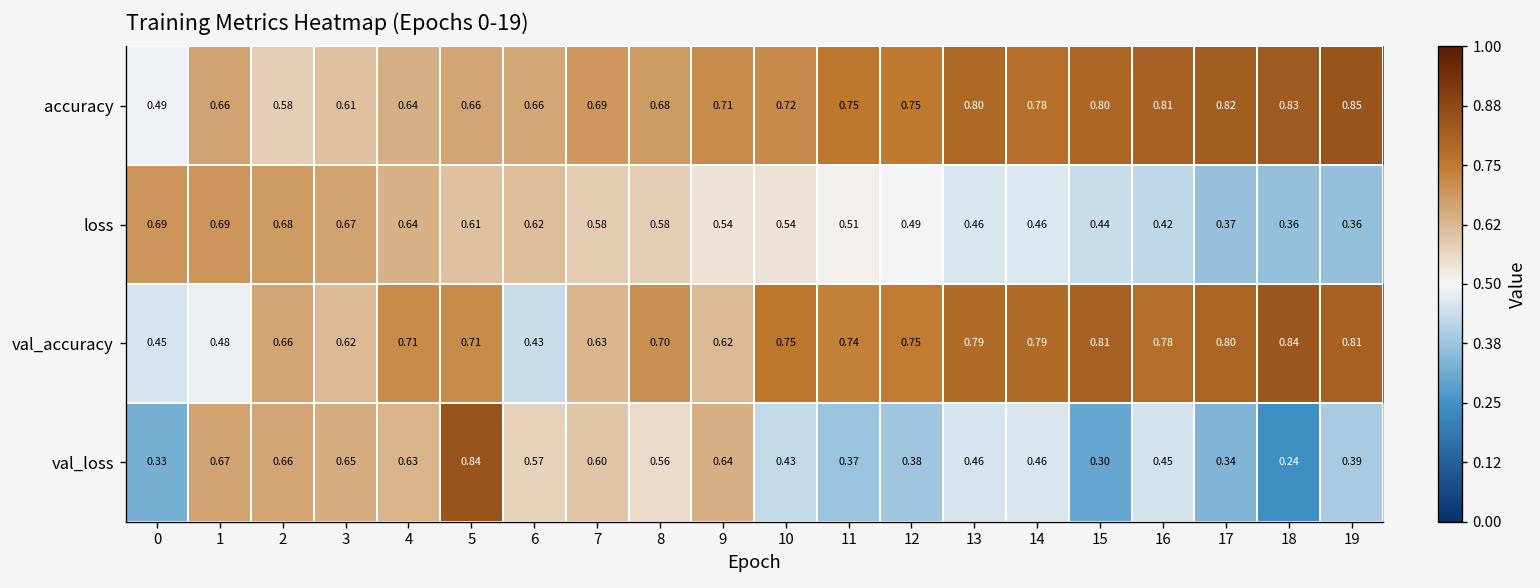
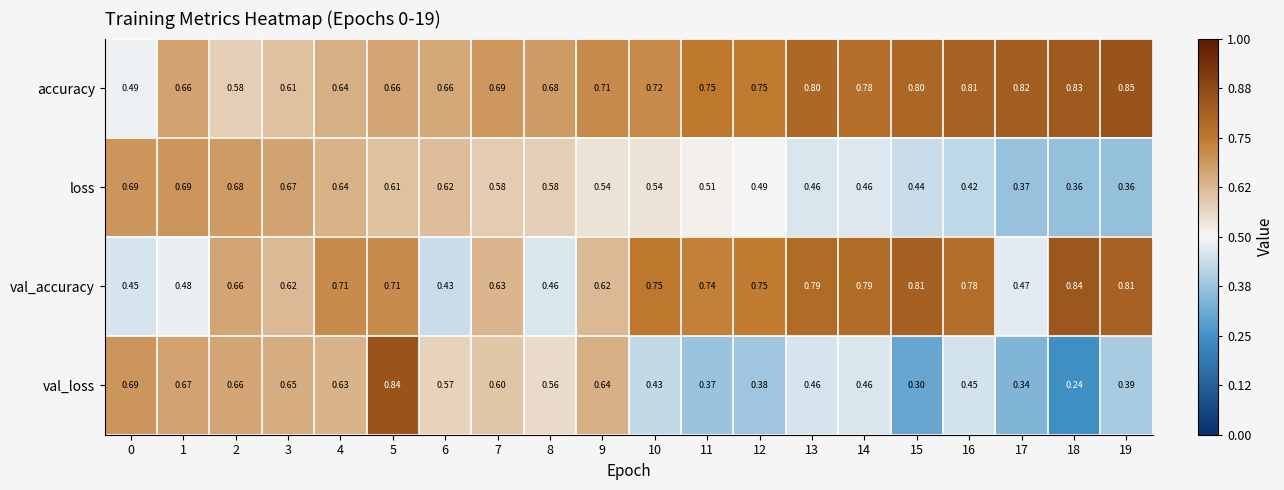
  {
    "accuracy": {
      "0": 0.49,
      "1": 0.66,
      "2": 0.58,
      "3": 0.61,
      "4": 0.64,
      "5": 0.66,
      "6": 0.66,
      "7": 0.69,
      "8": 0.68,
      "9": 0.71,
      "10": 0.72,
      "11": 0.75,
      "12": 0.75,
      "13": 0.80,
      "14": 0.78,
      "15": 0.80,
      "16": 0.81,
      "17": 0.82,
      "18": 0.83,
      "19": 0.85
    },
    "loss": {
      "0": 0.69,
      "1": 0.69,
      "2": 0.68,
      "3": 0.67,
      "4": 0.64,
      "5": 0.61,
      "6": 0.62,
      "7": 0.58,
      "8": 0.58,
      "9": 0.54,
      "10": 0.54,
      "11": 0.51,
      "12": 0.49,
      "13": 0.46,
      "14": 0.46,
      "15": 0.44,
      "16": 0.42,
      "17": 0.37,
      "18": 0.36,
      "19": 0.36
    },
    "val_accuracy": {
      "0": 0.45,
      "1": 0.48,
      "2": 0.66,
      "3": 0.62,
      "4": 0.71,
      "5": 0.71,
      "6": 0.43,
      "7": 0.63,
-     "8": 0.70,
+     "8": 0.46,
      "9": 0.62,
      "10": 0.75,
      "11": 0.74,
      "12": 0.75,
      "13": 0.79,
      "14": 0.79,
      "15": 0.81,
      "16": 0.78,
-     "17": 0.80,
+     "17": 0.47,
      "18": 0.84,
      "19": 0.81
    },
    "val_loss": {
-     "0": 0.33,
+     "0": 0.69,
      "1": 0.67,
      "2": 0.66,
      "3": 0.65,
      "4": 0.63,
      "5": 0.84,
      "6": 0.57,
      "7": 0.60,
      "8": 0.56,
      "9": 0.64,
      "10": 0.43,
      "11": 0.37,
      "12": 0.38,
      "13": 0.46,
      "14": 0.46,
      "15": 0.30,
      "16": 0.45,
      "17": 0.34,
      "18": 0.24,
      "19": 0.39
    }
  }
